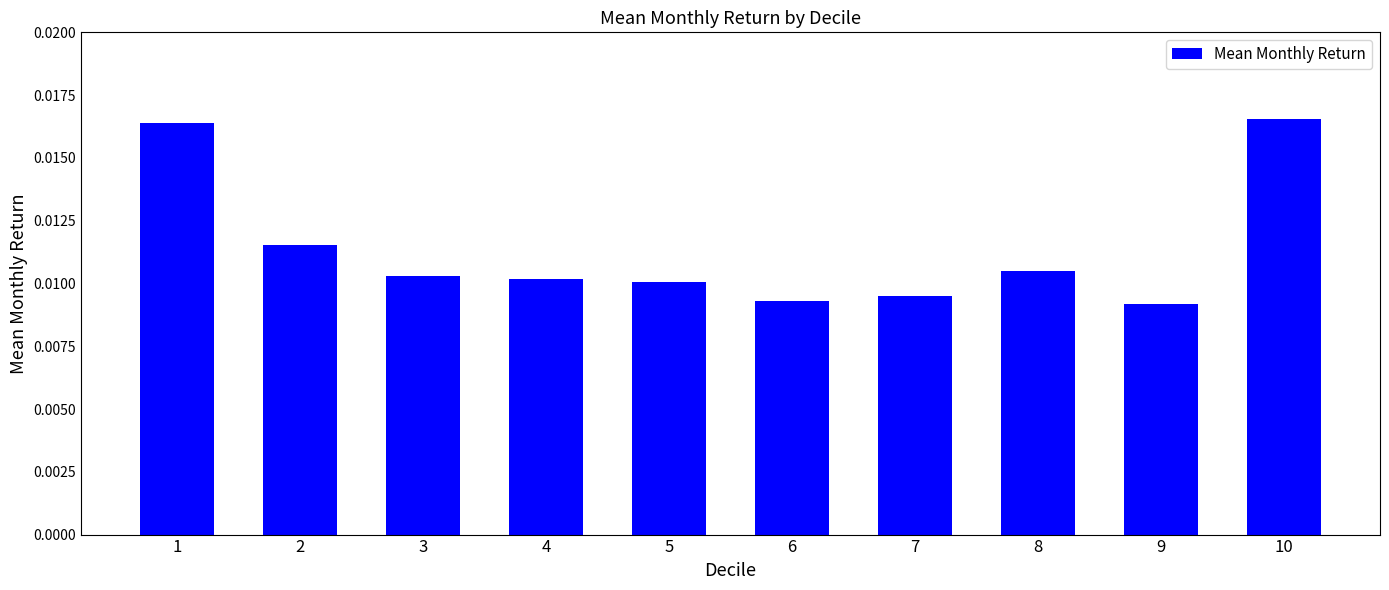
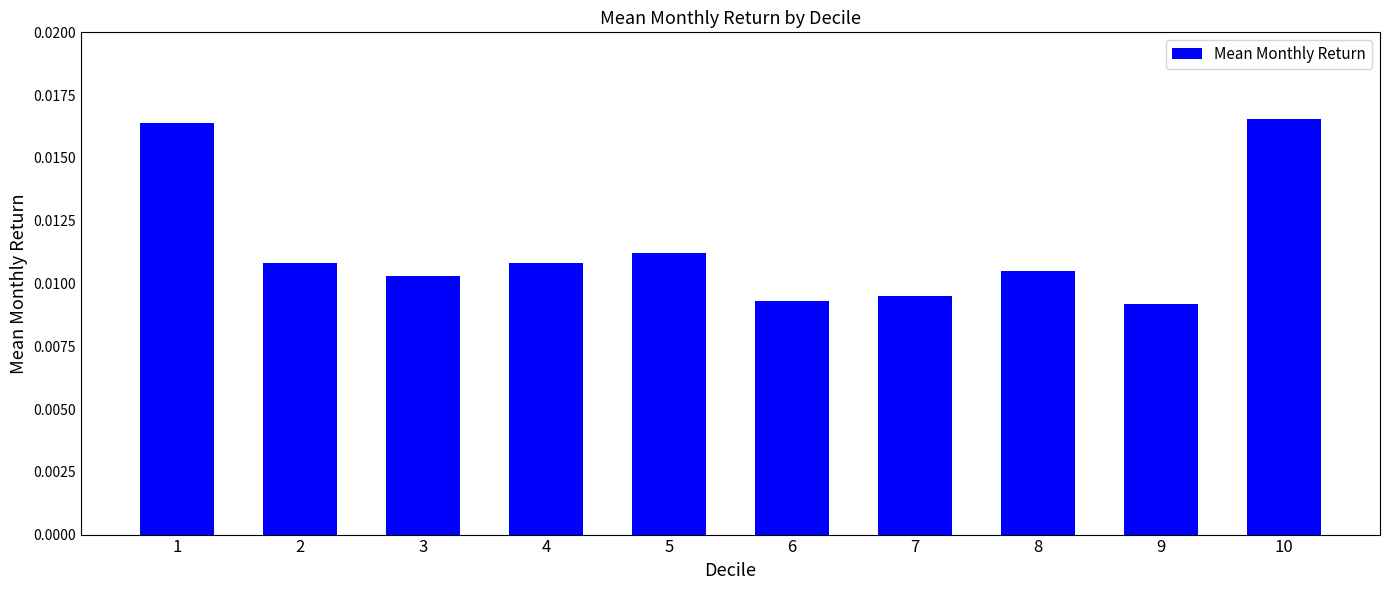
  {
    "1": 0.0164,
-   "2": 0.0115,
+   "2": 0.0108,
    "3": 0.0103,
-   "4": 0.0102,
-   "5": 0.0101,
+   "4": 0.0108,
+   "5": 0.0112,
    "6": 0.0093,
    "7": 0.0095,
    "8": 0.0105,
    "9": 0.0092,
    "10": 0.0166
  }
